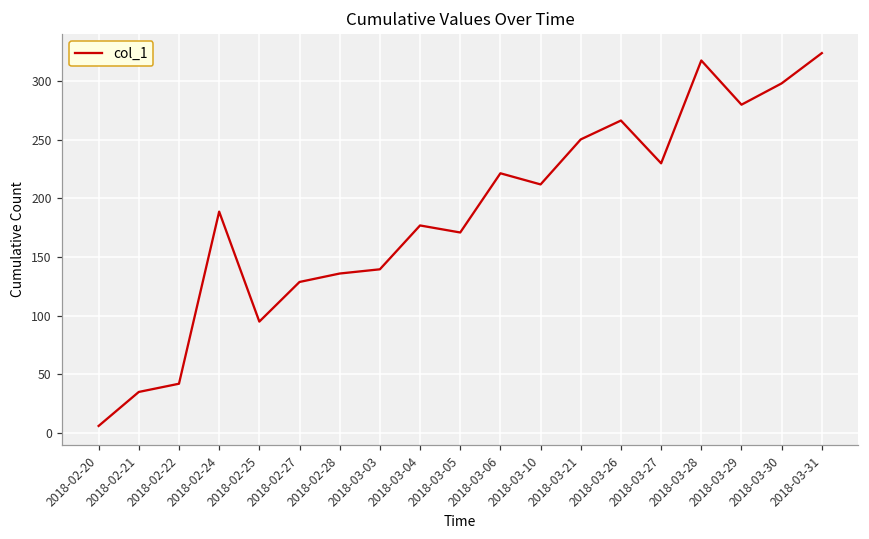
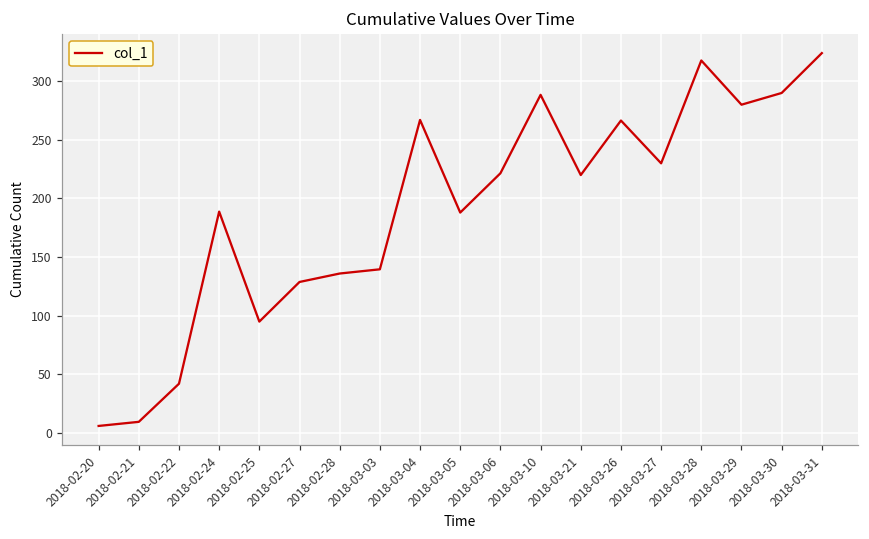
  {
    "2018-02-20": 6,
-   "2018-02-21": 35,
+   "2018-02-21": 10,
    "2018-02-22": 42,
    "2018-02-24": 189,
    "2018-02-25": 95,
    "2018-02-27": 129,
    "2018-02-28": 136,
    "2018-03-03": 140,
-   "2018-03-04": 177,
-   "2018-03-05": 171,
+   "2018-03-04": 267,
+   "2018-03-05": 188,
    "2018-03-06": 222,
-   "2018-03-10": 212,
-   "2018-03-21": 250,
+   "2018-03-10": 288,
+   "2018-03-21": 220,
    "2018-03-26": 267,
    "2018-03-27": 230,
    "2018-03-28": 318,
    "2018-03-29": 280,
-   "2018-03-30": 298,
+   "2018-03-30": 290,
    "2018-03-31": 324
  }
